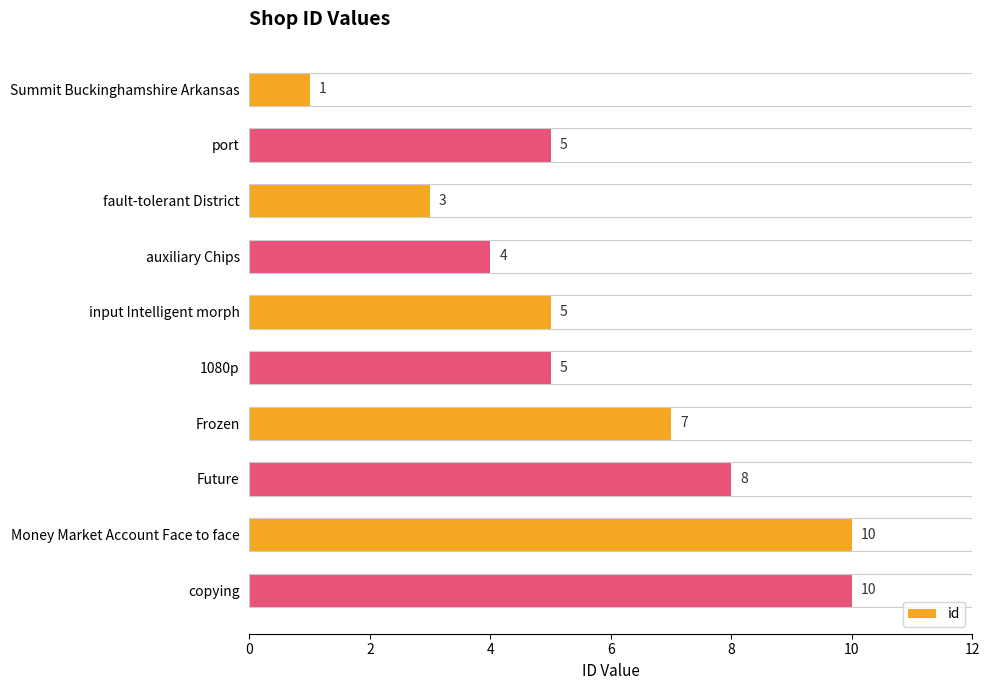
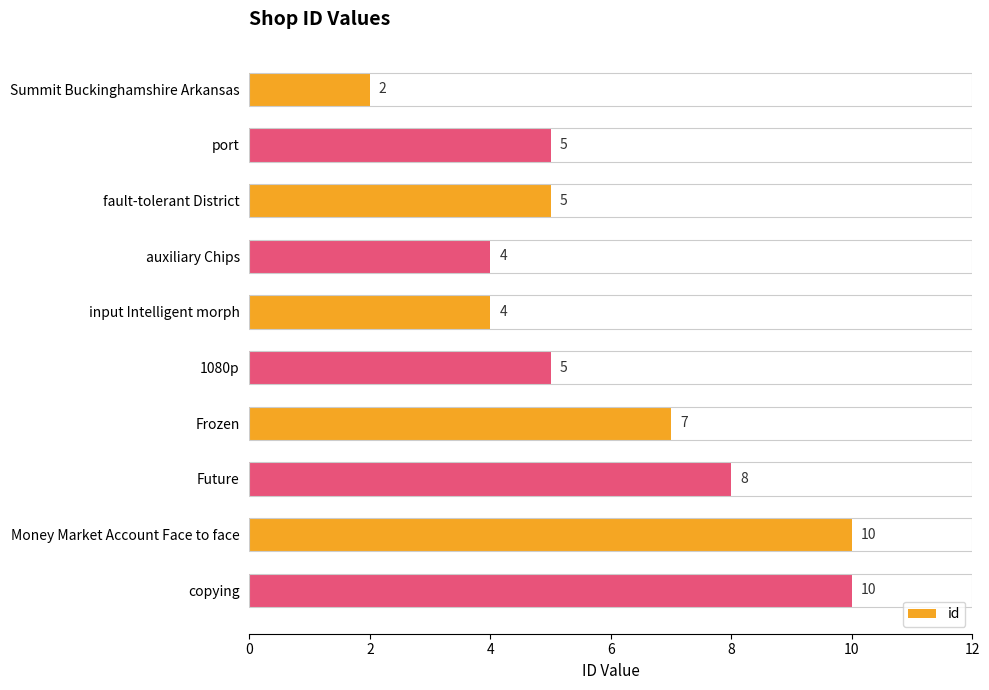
  {
-   "Summit Buckinghamshire Arkansas": 1,
+   "Summit Buckinghamshire Arkansas": 2,
    "port": 5,
-   "fault-tolerant District": 3,
+   "fault-tolerant District": 5,
    "auxiliary Chips": 4,
-   "input Intelligent morph": 5,
+   "input Intelligent morph": 4,
    "1080p": 5,
    "Frozen": 7,
    "Future": 8,
    "Money Market Account Face to face": 10,
    "copying": 10
  }
